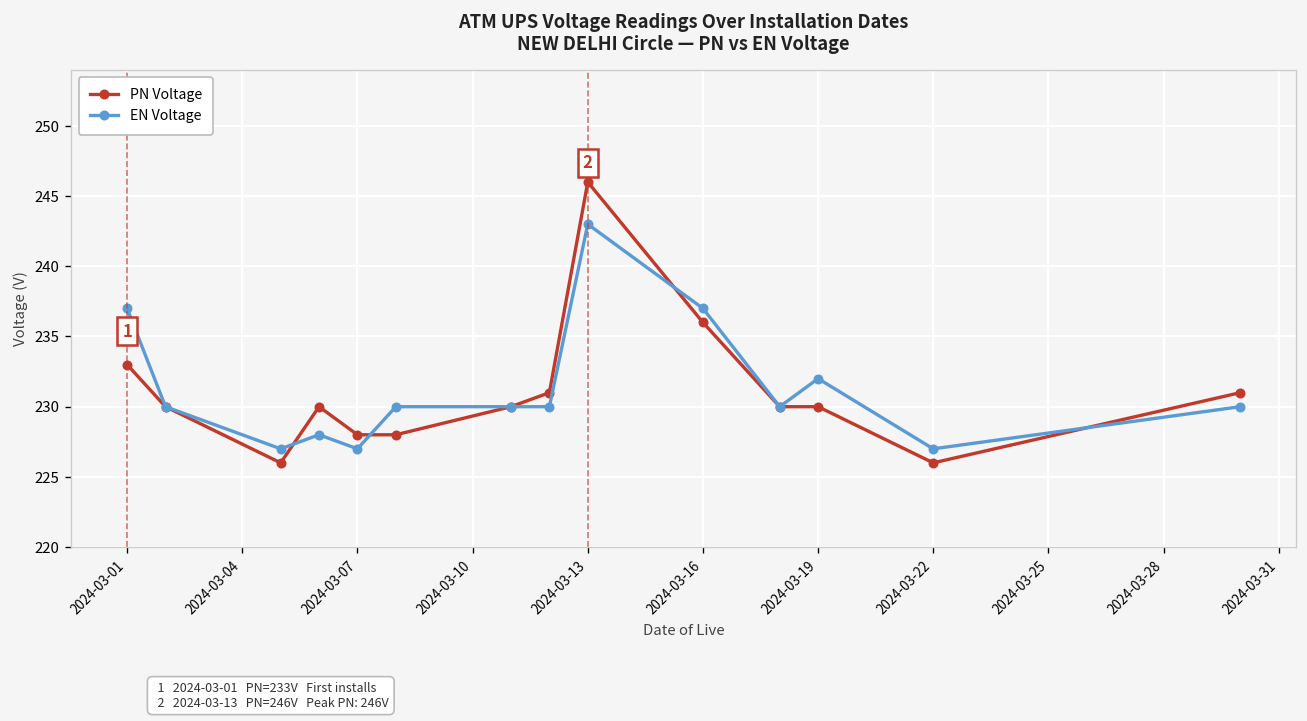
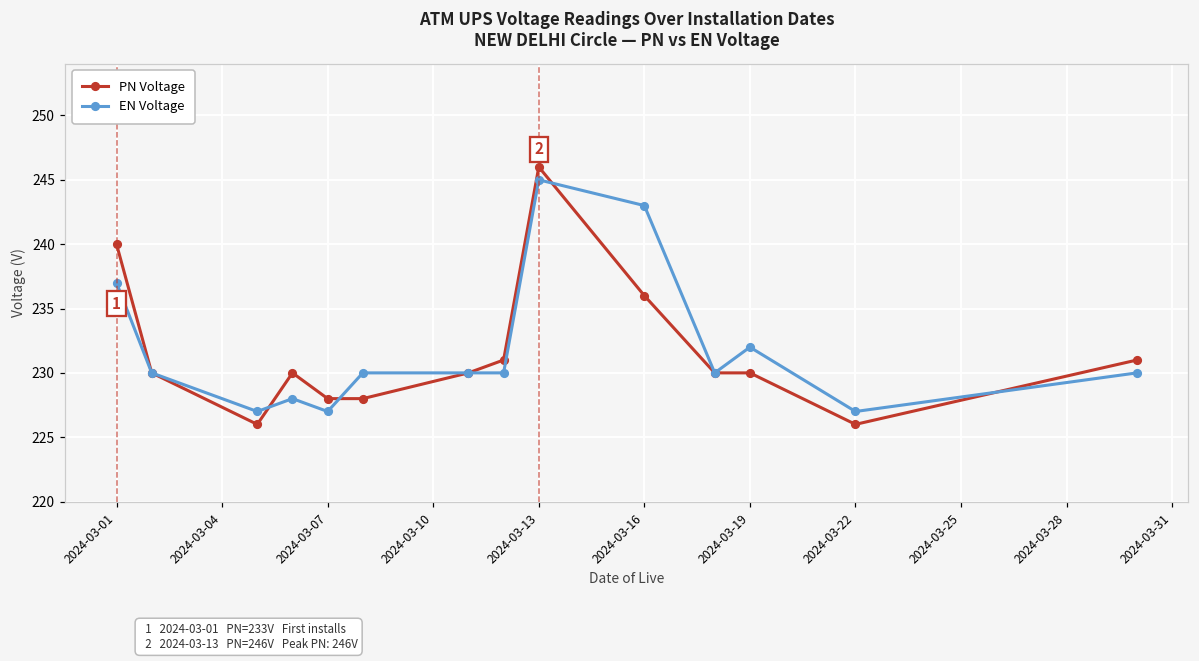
  {
    "PN Voltage": {
-     "2024-03-01": 233,
+     "2024-03-01": 240,
      "2024-03-07": 228,
      "2024-03-16": 236,
      "2024-03-19": 230,
      "2024-03-22": 226
    },
    "EN Voltage": {
      "2024-03-07": 227,
-     "2024-03-13": 243,
-     "2024-03-16": 237,
+     "2024-03-13": 245,
+     "2024-03-16": 243,
      "2024-03-19": 232,
      "2024-03-22": 227
    }
  }
